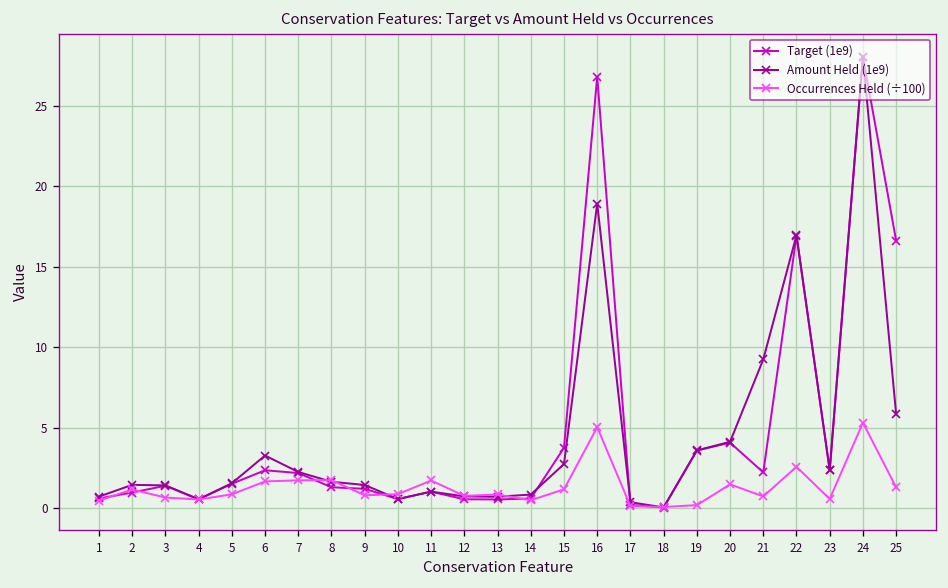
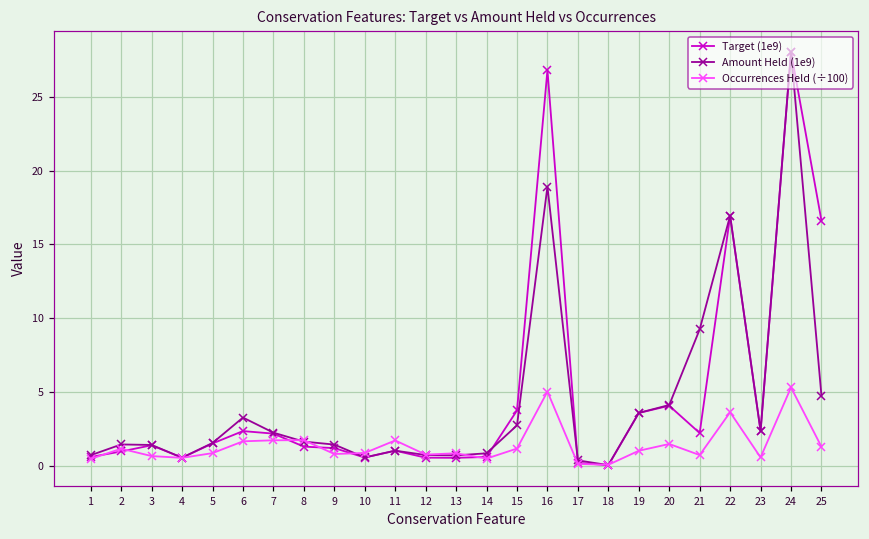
  {
    "Target (1e9)": {
      "6": 2.3,
      "8": 1.3,
      "9": 1.2,
      "15": 3.7,
      "16": 26.8,
      "21": 2.2,
      "25": 16.6
    },
    "Amount Held (1e9)": {
      "2": 1.4,
      "6": 3.3,
      "9": 1.4,
      "14": 0.8,
      "15": 2.7,
      "16": 18.9,
      "21": 9.2,
-     "25": 5.8
+     "25": 4.7
    },
    "Occurrences Held (÷100)": {
      "3": 0.7,
      "5": 0.9,
      "6": 1.7,
      "7": 1.7,
      "9": 0.8,
      "10": 0.9,
      "11": 1.7,
      "15": 1.2,
      "16": 5.0,
-     "19": 0.2,
+     "19": 1.0,
      "20": 1.5,
      "21": 0.7,
-     "22": 2.6,
+     "22": 3.6,
      "23": 0.6,
      "24": 5.3,
      "25": 1.3
    }
  }
